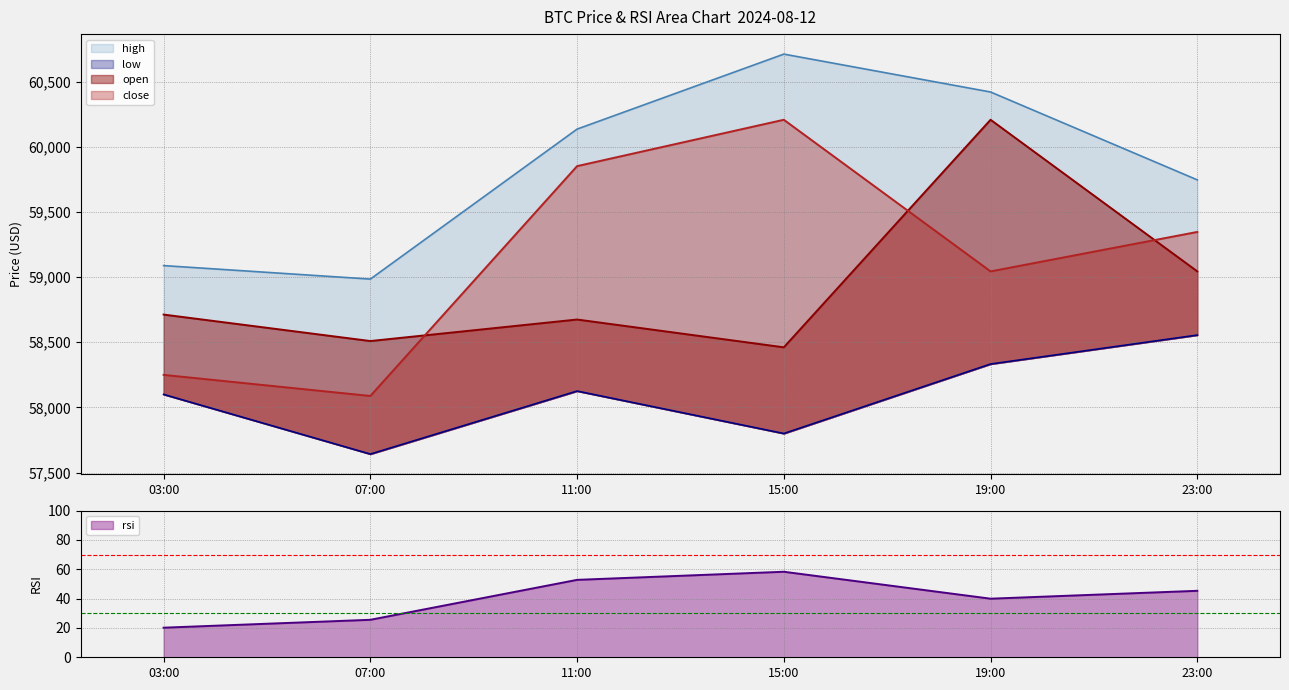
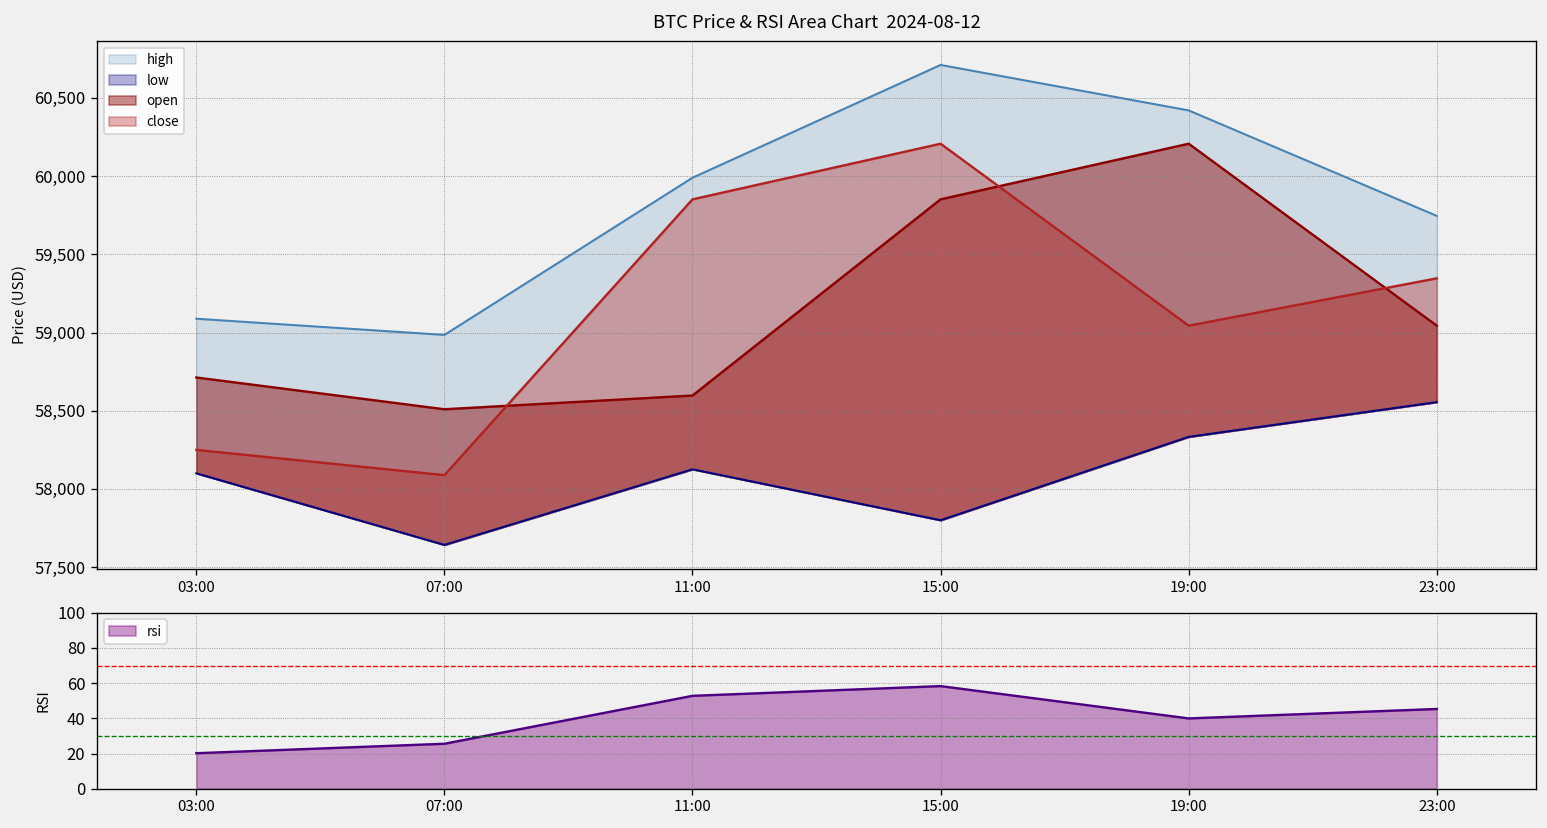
  {
    "BTC Price & RSI Area Chart 2024-08-12": {
      "high": {
        "03:00": "59,090",
        "07:00": "58,980",
-       "11:00": "60,140",
+       "11:00": "59,990",
        "15:00": "60,710",
        "19:00": "60,420",
        "23:00": "59,750"
      },
      "low": {
        "03:00": "58,100",
        "07:00": "57,640",
        "11:00": "58,130",
        "15:00": "57,800",
        "19:00": "58,330",
        "23:00": "58,560"
      },
      "open": {
        "03:00": "58,710",
        "07:00": "58,510",
-       "11:00": "58,670",
-       "15:00": "58,460",
+       "11:00": "58,600",
+       "15:00": "59,850",
        "19:00": "60,210",
        "23:00": "59,040"
      },
      "close": {
        "03:00": "58,250",
        "07:00": "58,090",
        "11:00": "59,850",
        "15:00": "60,210",
        "19:00": "59,040",
        "23:00": "59,350"
      }
    }
  }
